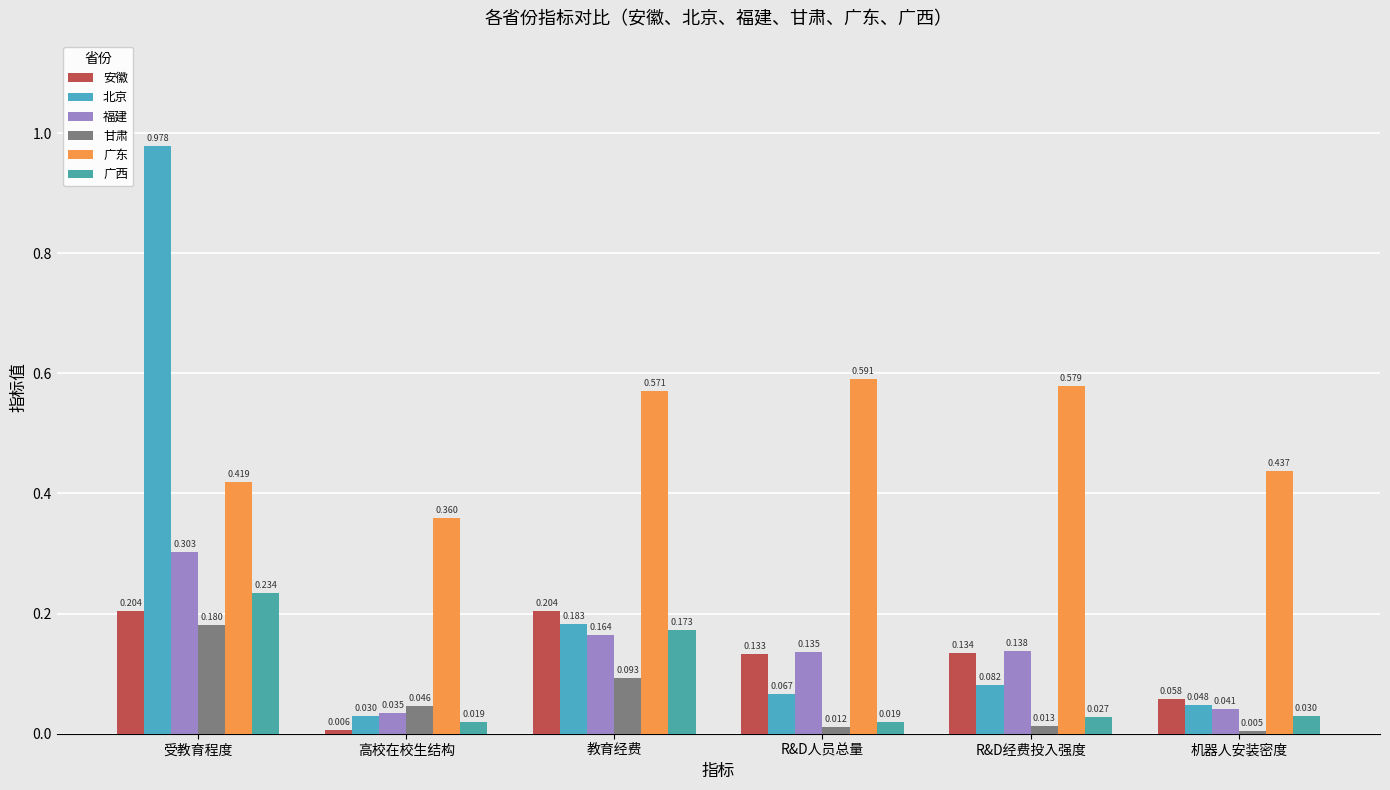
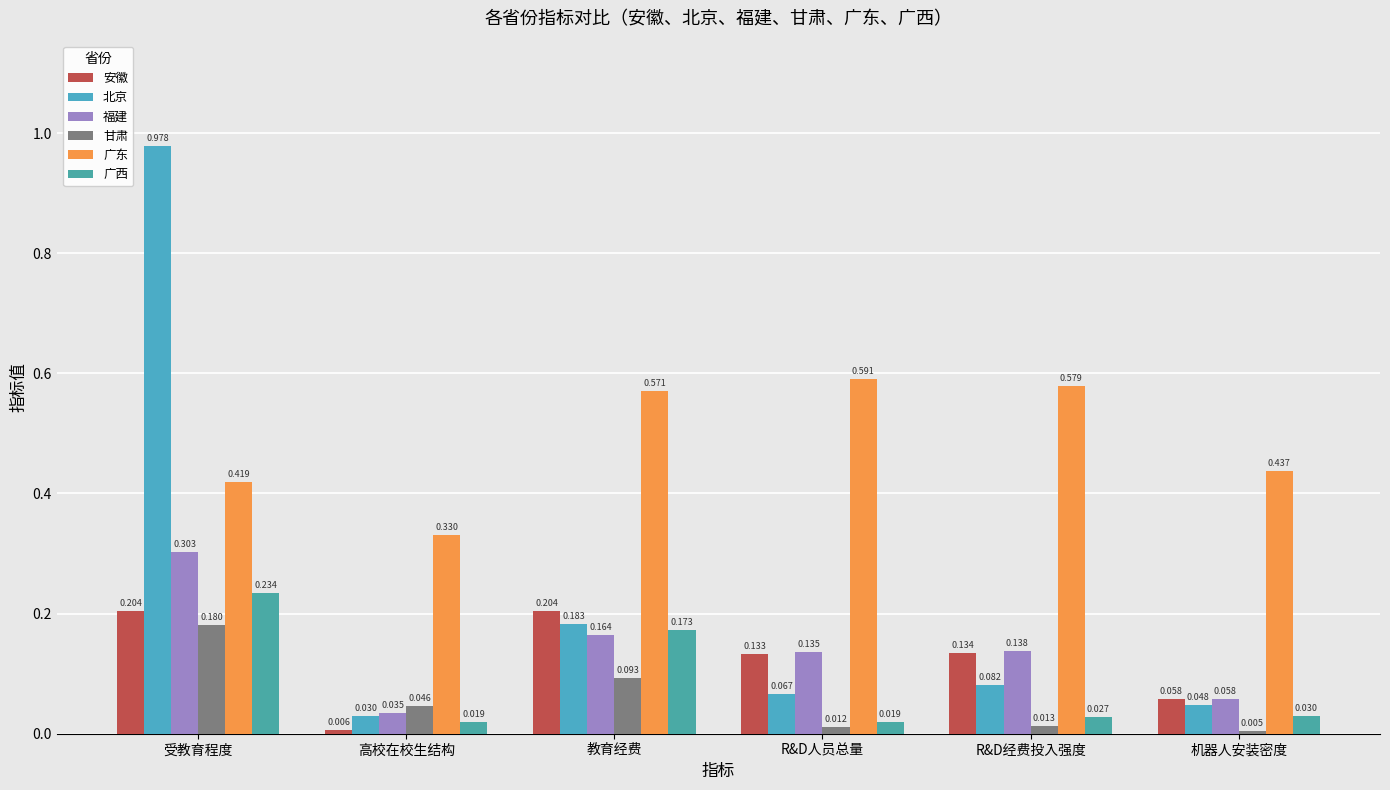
  {
    "安徽": {
      "受教育程度": 0.204,
      "高校在校生结构": 0.006,
      "教育经费": 0.204,
      "R&D人员总量": 0.133,
      "R&D经费投入强度": 0.134,
      "机器人安装密度": 0.058
    },
    "福建": {
      "受教育程度": 0.303,
      "高校在校生结构": 0.035,
      "教育经费": 0.164,
      "R&D人员总量": 0.135,
      "R&D经费投入强度": 0.138,
-     "机器人安装密度": 0.041
+     "机器人安装密度": 0.058
    },
    "甘肃": {
      "受教育程度": 0.180,
      "高校在校生结构": 0.046,
      "教育经费": 0.093,
      "R&D人员总量": 0.012,
      "R&D经费投入强度": 0.013,
      "机器人安装密度": 0.005
    },
    "广东": {
      "受教育程度": 0.419,
-     "高校在校生结构": 0.360,
+     "高校在校生结构": 0.330,
      "教育经费": 0.571,
      "R&D人员总量": 0.591,
      "R&D经费投入强度": 0.579,
      "机器人安装密度": 0.437
    }
  }
